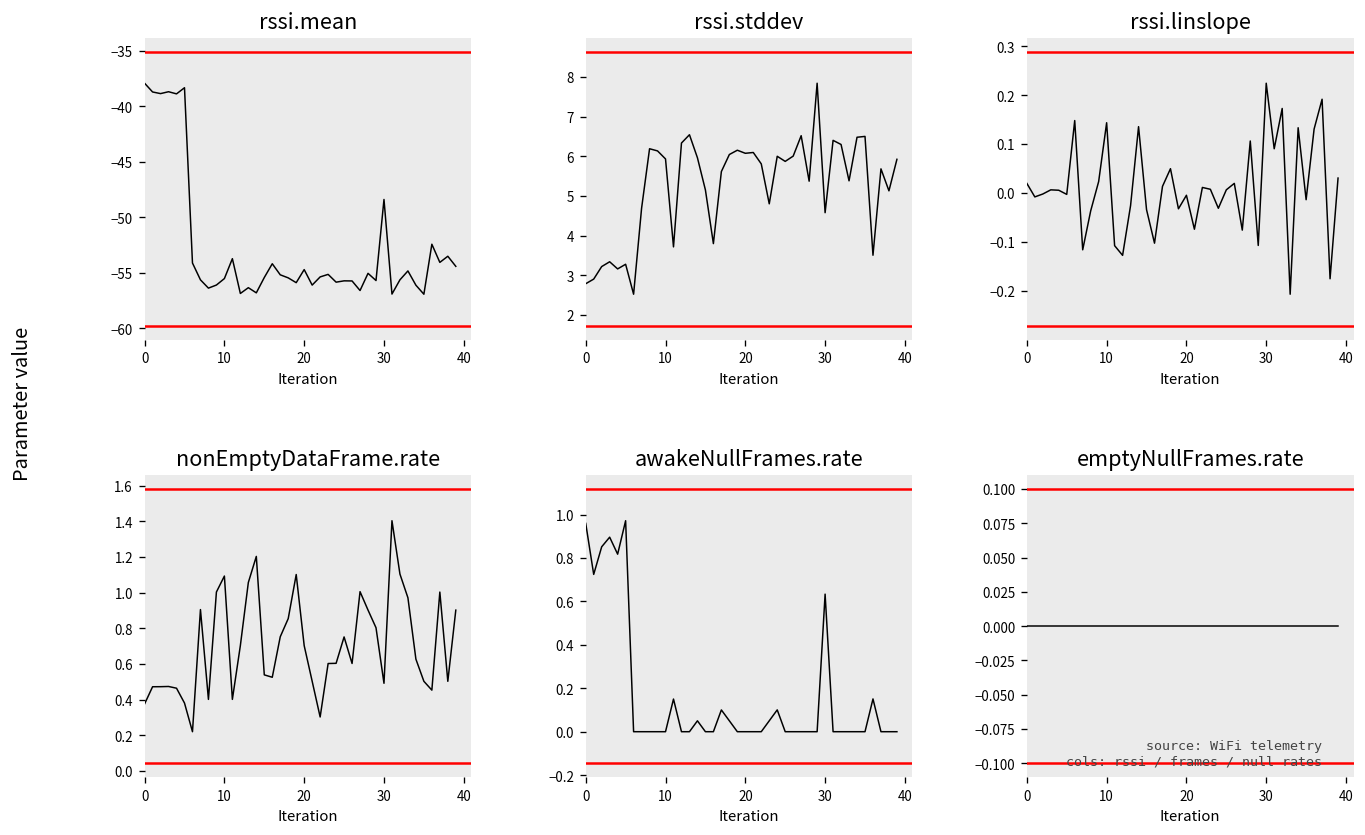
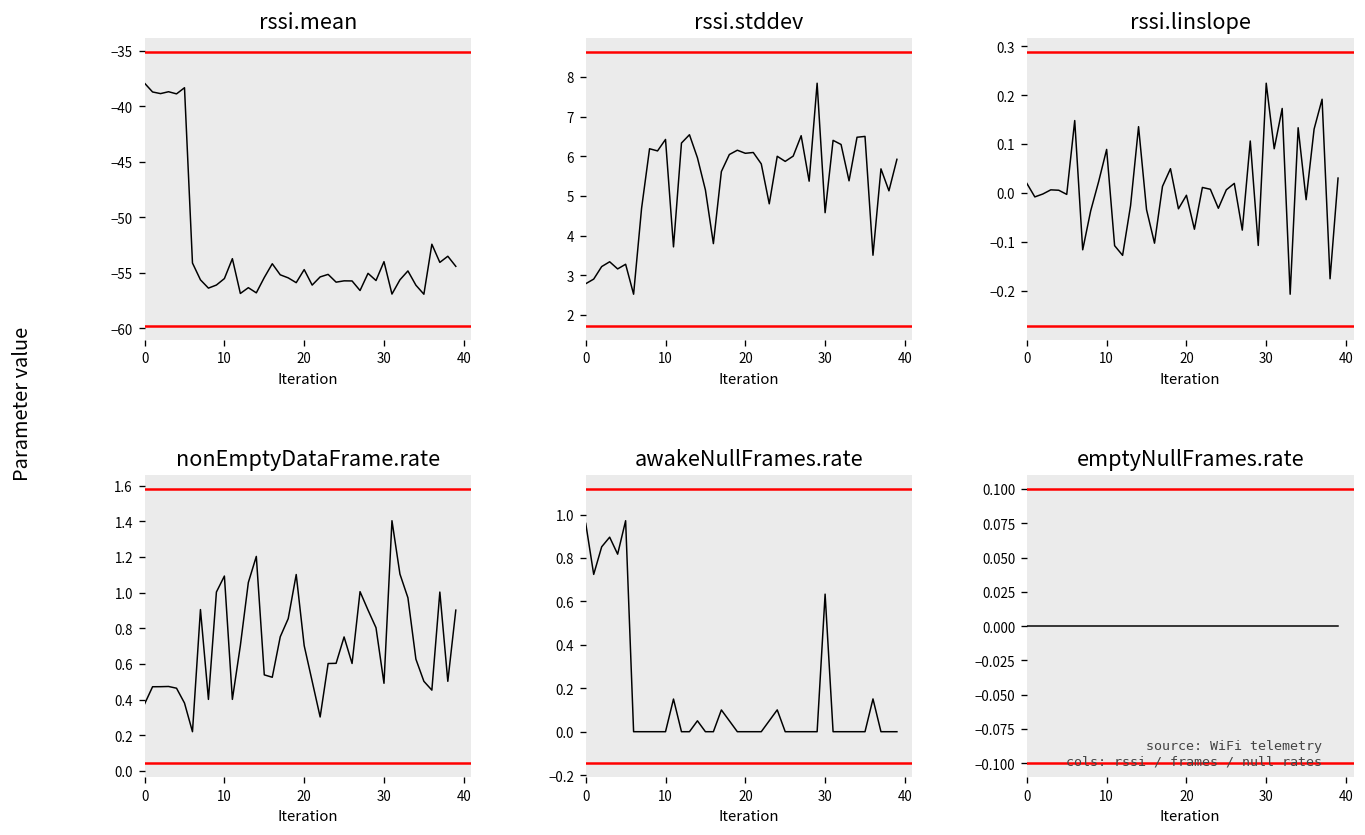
  {
    "rssi.mean": {
      "0": -38,
      "10": -56,
      "20": -55,
-     "30": -48
+     "30": -54
    },
    "rssi.stddev": {
      "0": 2.8,
-     "10": 5.9,
+     "10": 6.4,
      "20": 6.1,
      "30": 4.6
    },
    "rssi.linslope": {
      "0": 0.02,
-     "10": 0.14,
+     "10": 0.09,
      "20": 0.00,
      "30": 0.22
    },
    "nonEmptyDataFrame.rate": {
      "0": 0.38,
      "10": 1.09,
      "20": 0.70,
      "30": 0.49
    },
    "awakeNullFrames.rate": {
      "0": 0.96,
      "10": 0.00,
      "20": 0.00,
      "30": 0.63
    },
    "emptyNullFrames.rate": {
      "0": 0.000,
      "10": 0.000,
      "20": 0.000,
      "30": 0.000
    }
  }
